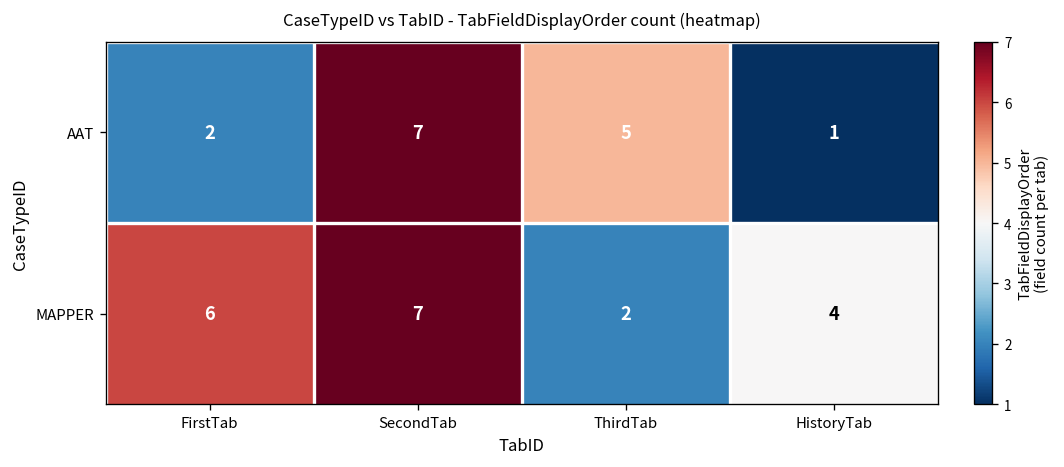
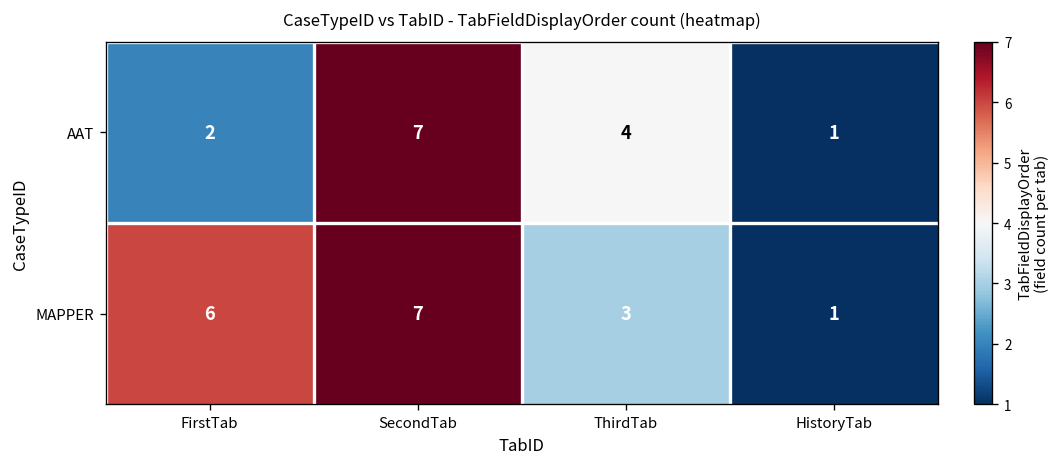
  {
    "AAT": {
      "FirstTab": 2,
      "SecondTab": 7,
-     "ThirdTab": 5,
+     "ThirdTab": 4,
      "HistoryTab": 1
    },
    "MAPPER": {
      "FirstTab": 6,
      "SecondTab": 7,
-     "ThirdTab": 2,
-     "HistoryTab": 4
+     "ThirdTab": 3,
+     "HistoryTab": 1
    }
  }
